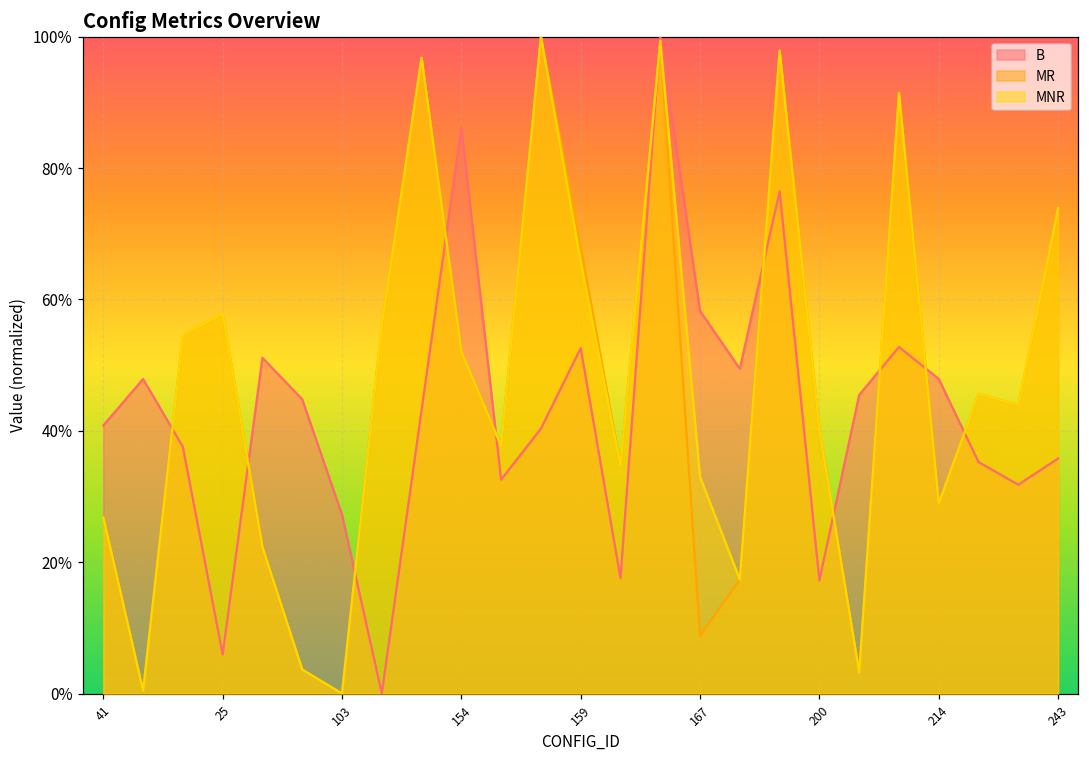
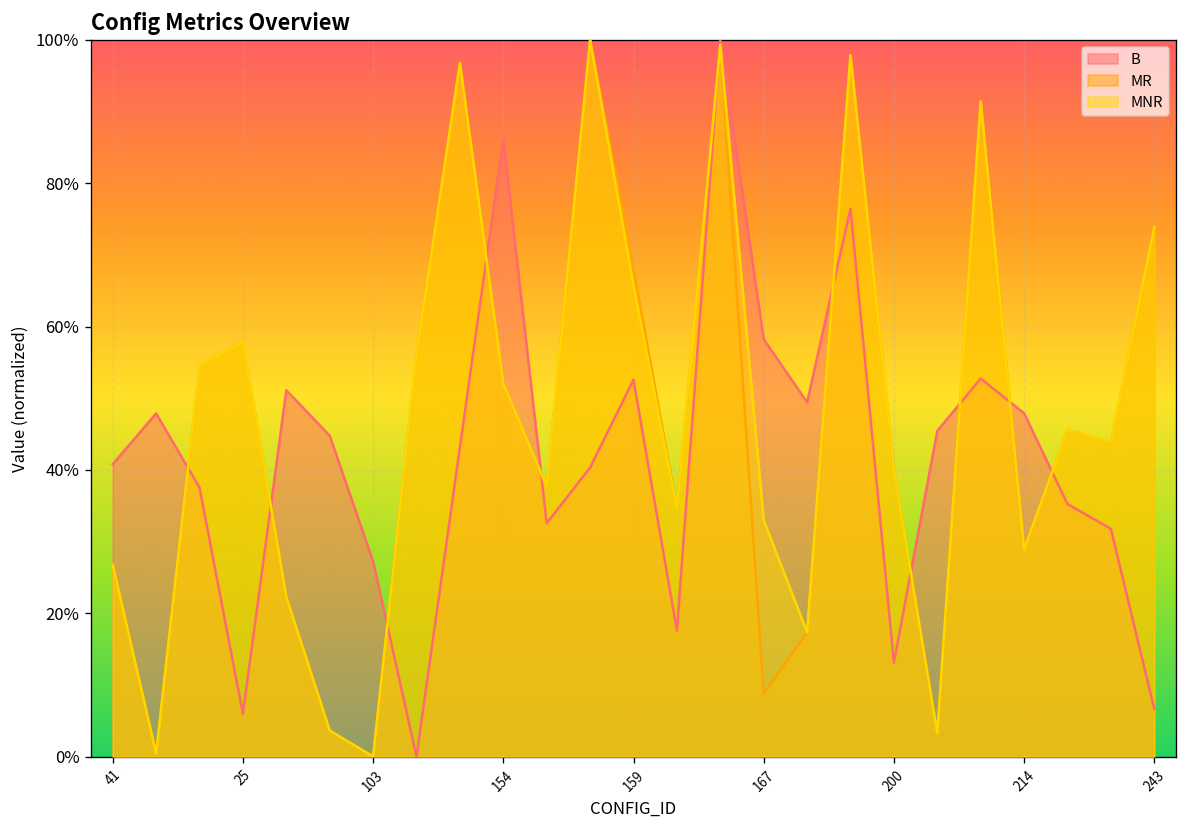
  {
    "B": {
      "41": "41%",
      "25": "6%",
      "103": "27%",
      "154": "86%",
      "159": "53%",
      "167": "58%",
-     "200": "17%",
+     "200": "13%",
      "214": "48%",
-     "243": "36%"
+     "243": "7%"
    }
  }
